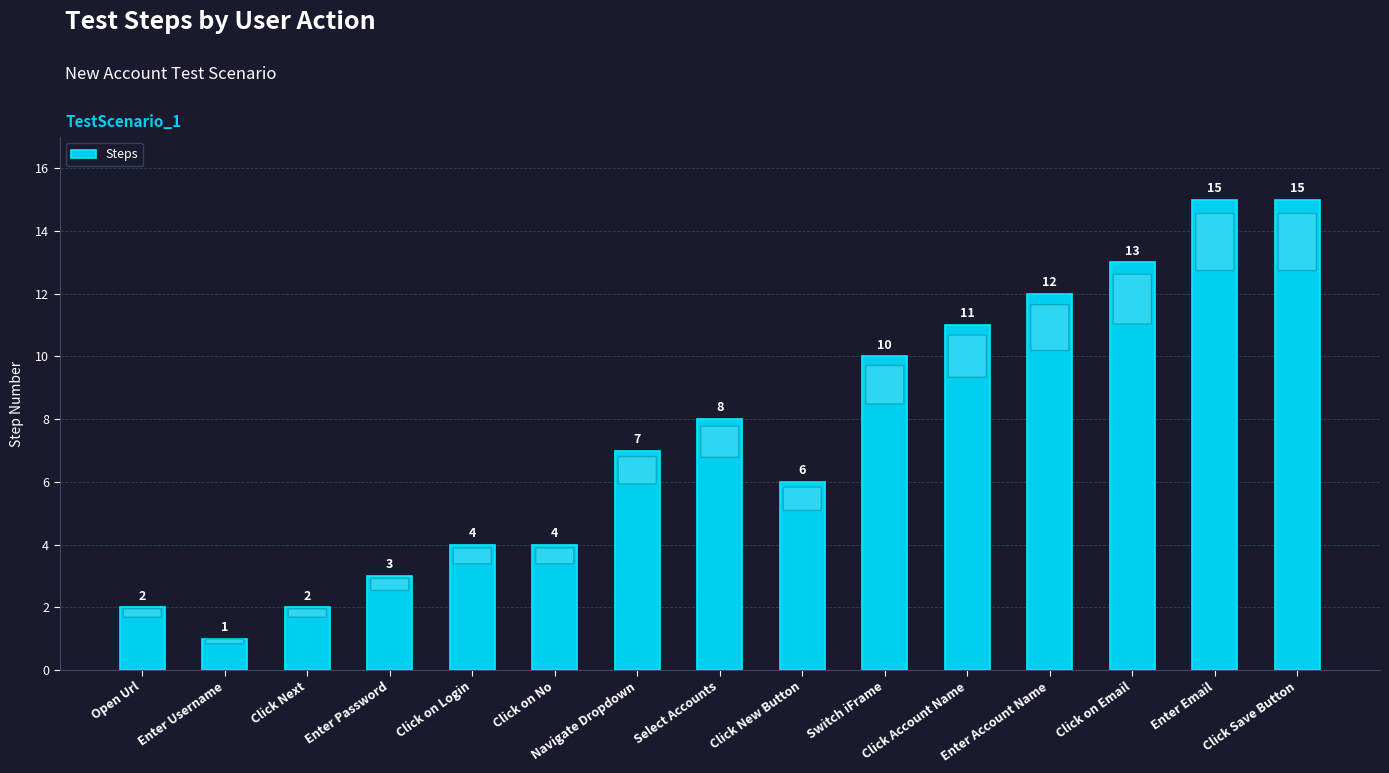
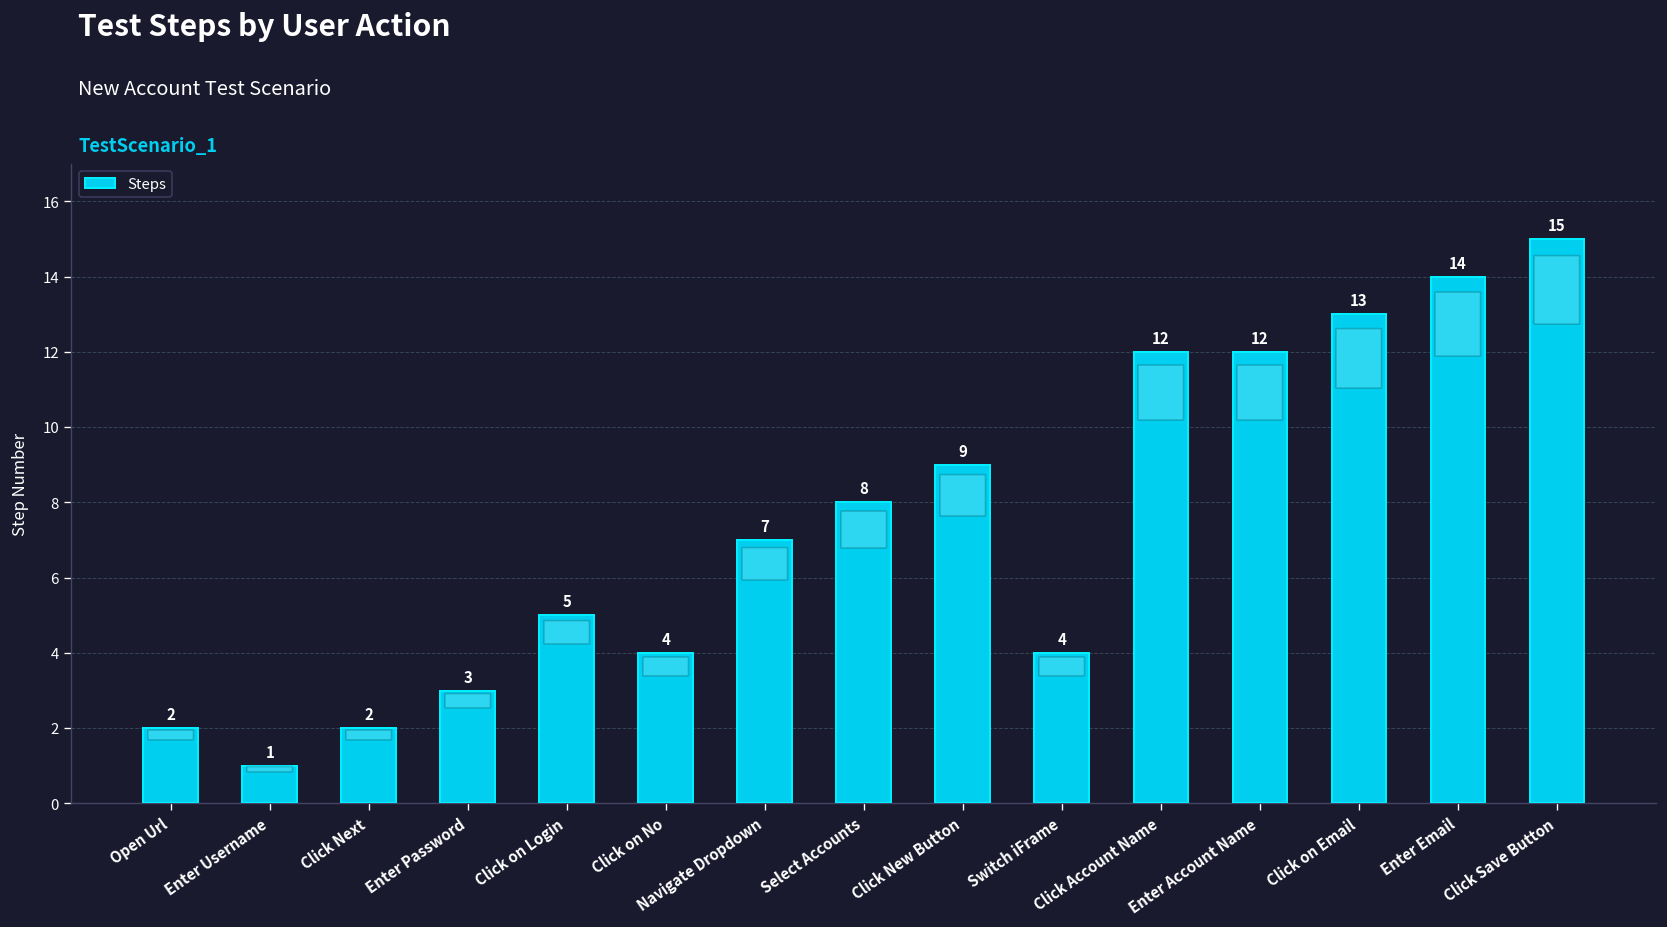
  {
    "Open Url": 2,
    "Enter Username": 1,
    "Click Next": 2,
    "Enter Password": 3,
-   "Click on Login": 4,
+   "Click on Login": 5,
    "Click on No": 4,
    "Navigate Dropdown": 7,
    "Select Accounts": 8,
-   "Click New Button": 6,
-   "Switch iFrame": 10,
-   "Click Account Name": 11,
+   "Click New Button": 9,
+   "Switch iFrame": 4,
+   "Click Account Name": 12,
    "Enter Account Name": 12,
    "Click on Email": 13,
-   "Enter Email": 15,
+   "Enter Email": 14,
    "Click Save Button": 15
  }
